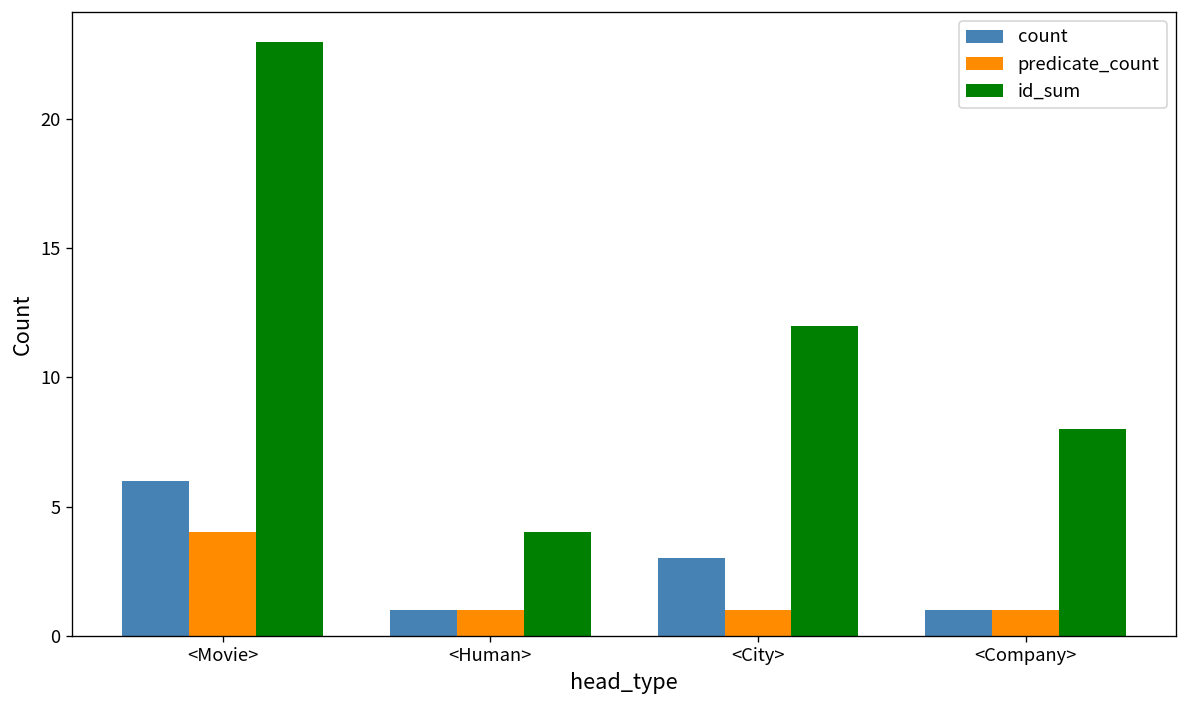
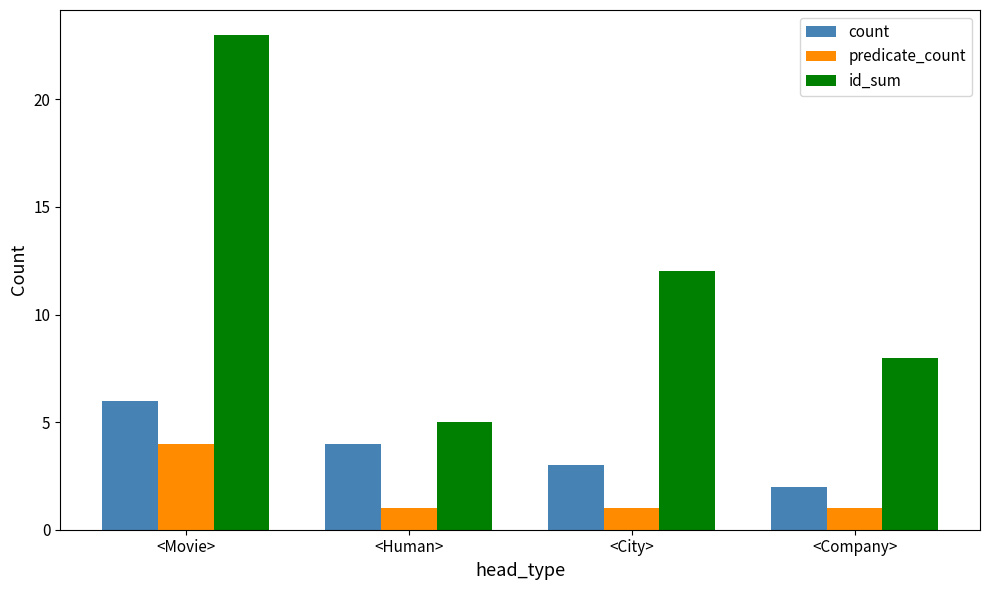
  {
    "count": {
      "<Movie>": 6,
-     "<Human>": 1,
+     "<Human>": 4,
      "<City>": 3,
-     "<Company>": 1
+     "<Company>": 2
    },
    "predicate_count": {
      "<Movie>": 4,
      "<Human>": 1,
      "<City>": 1,
      "<Company>": 1
    },
    "id_sum": {
      "<Movie>": 23,
-     "<Human>": 4,
+     "<Human>": 5,
      "<City>": 12,
      "<Company>": 8
    }
  }
